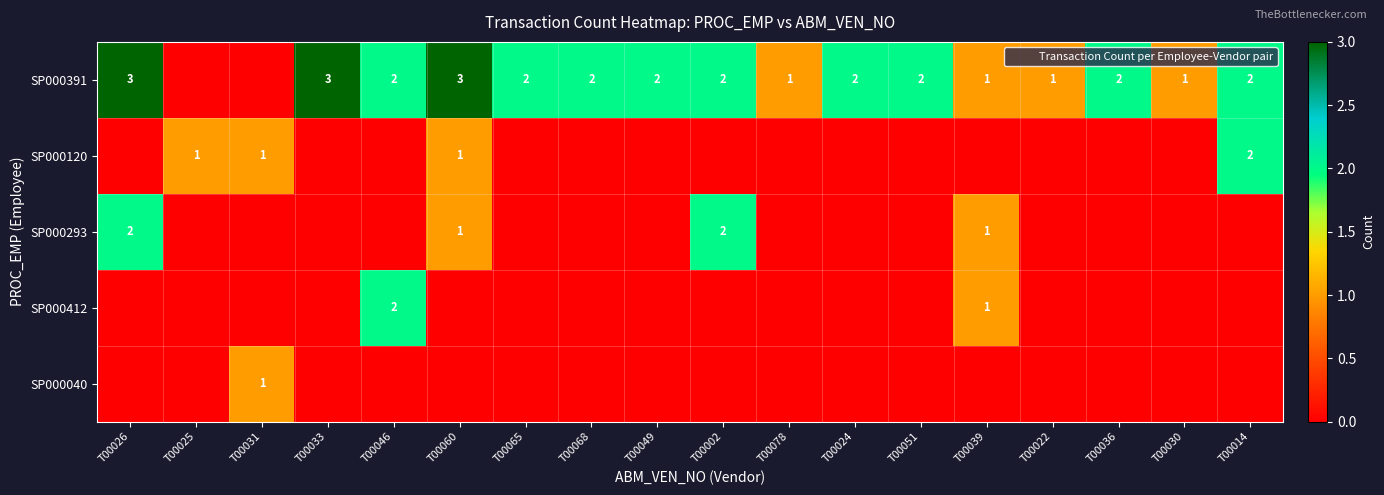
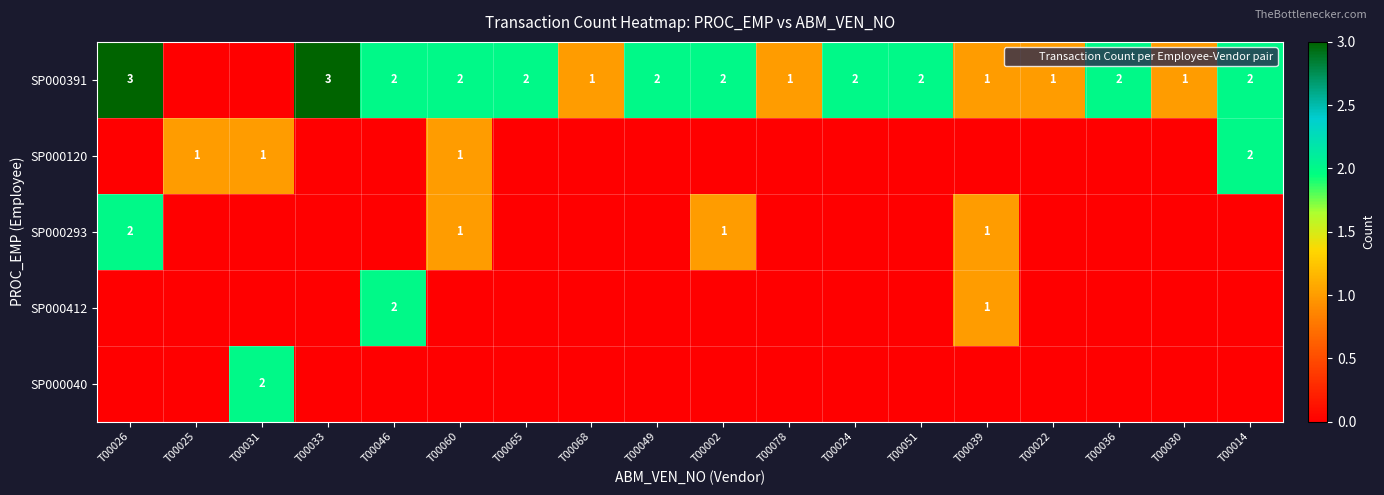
  {
    "SP000391": {
      "T00026": 3,
      "T00033": 3,
      "T00046": 2,
-     "T00060": 3,
+     "T00060": 2,
      "T00065": 2,
-     "T00068": 2,
+     "T00068": 1,
      "T00049": 2,
      "T00002": 2,
      "T00078": 1,
      "T00024": 2,
      "T00051": 2,
      "T00039": 1,
      "T00022": 1,
      "T00036": 2,
      "T00030": 1,
      "T00014": 2
    },
    "SP000120": {
      "T00025": 1,
      "T00031": 1,
      "T00060": 1,
      "T00014": 2
    },
    "SP000293": {
      "T00026": 2,
      "T00060": 1,
-     "T00002": 2,
+     "T00002": 1,
      "T00039": 1
    },
    "SP000412": {
      "T00046": 2,
      "T00039": 1
    },
    "SP000040": {
-     "T00031": 1
+     "T00031": 2
    }
  }
